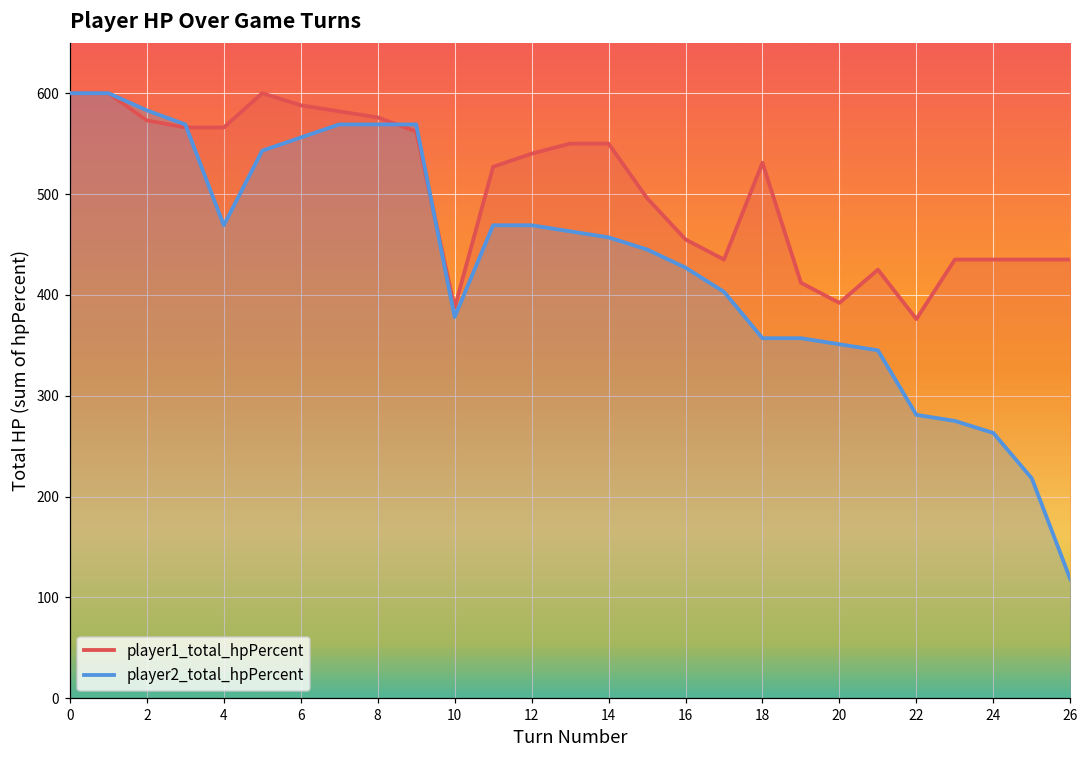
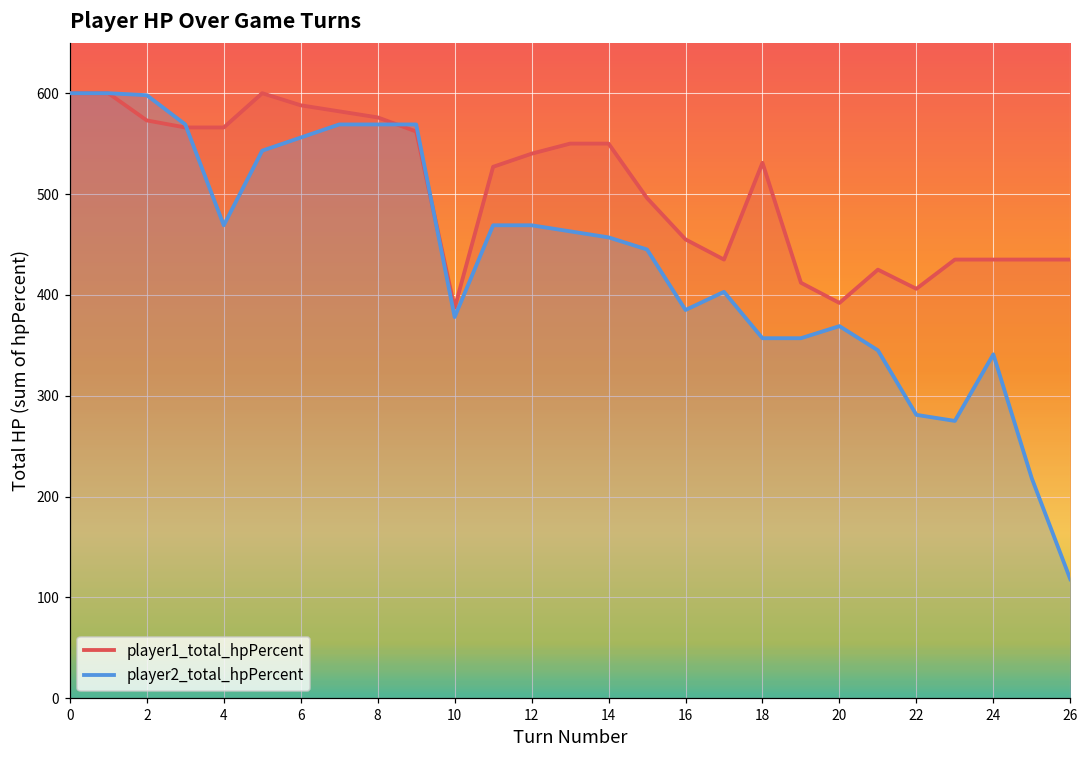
  {
    "player1_total_hpPercent": {
      "2": 570,
      "4": 570,
      "6": 590,
      "8": 580,
      "10": 390,
      "12": 540,
      "14": 550,
      "16": 460,
      "18": 530,
      "20": 390,
-     "22": 380,
+     "22": 410,
      "24": 440,
      "26": 440
    },
    "player2_total_hpPercent": {
-     "2": 580,
+     "2": 600,
      "4": 470,
      "6": 560,
      "8": 570,
      "10": 380,
      "12": 470,
      "14": 460,
-     "16": 430,
+     "16": 390,
      "18": 360,
-     "20": 350,
+     "20": 370,
      "22": 280,
-     "24": 260,
+     "24": 340,
      "26": 120
    }
  }
